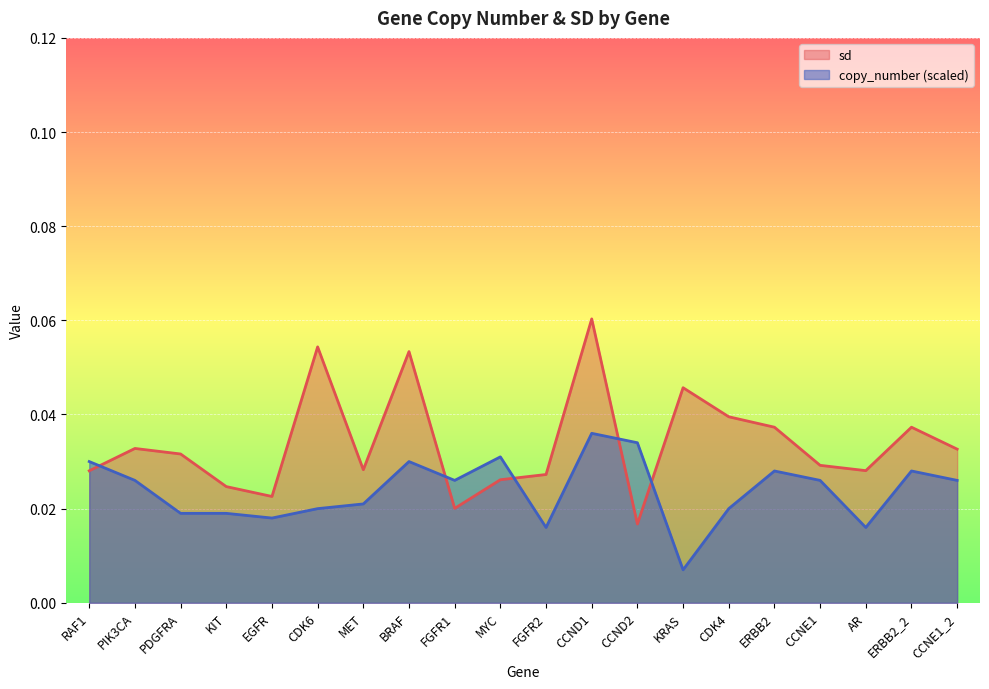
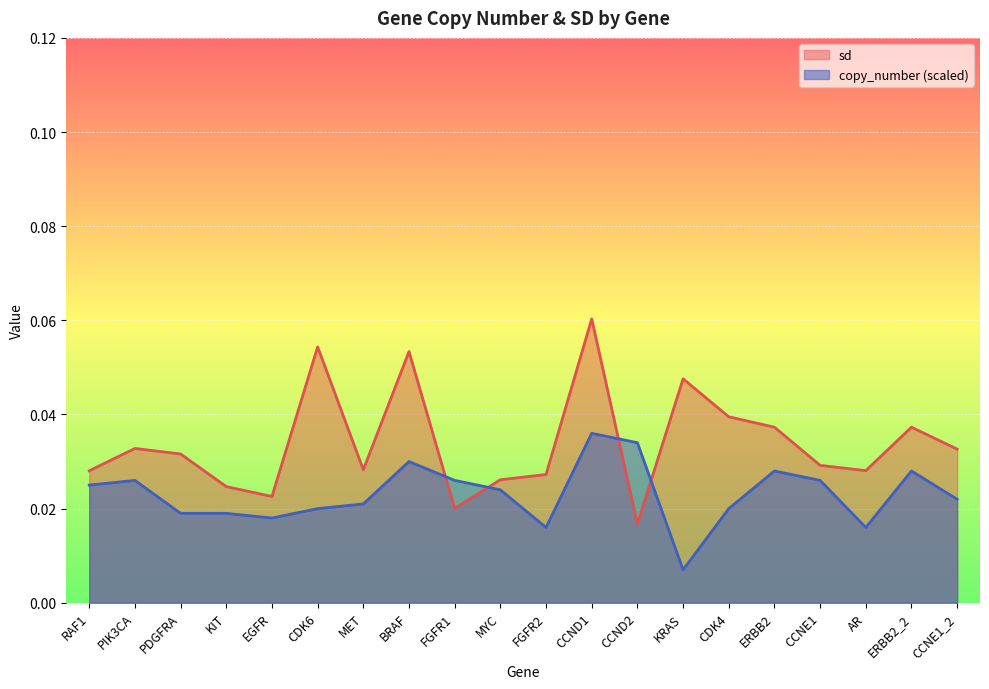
  {
    "sd": {
      "RAF1": 0.028,
      "PIK3CA": 0.033,
      "PDGFRA": 0.032,
      "KIT": 0.025,
      "EGFR": 0.023,
      "CDK6": 0.054,
      "MET": 0.028,
      "BRAF": 0.053,
      "FGFR1": 0.020,
      "MYC": 0.026,
      "FGFR2": 0.027,
      "CCND1": 0.060,
      "CCND2": 0.017,
-     "KRAS": 0.046,
+     "KRAS": 0.048,
      "CDK4": 0.040,
      "ERBB2": 0.037,
      "CCNE1": 0.029,
      "AR": 0.028,
      "ERBB2_2": 0.037,
      "CCNE1_2": 0.033
    },
    "copy_number (scaled)": {
-     "RAF1": 0.030,
+     "RAF1": 0.025,
      "PIK3CA": 0.026,
      "PDGFRA": 0.019,
      "KIT": 0.019,
      "EGFR": 0.018,
      "CDK6": 0.020,
      "MET": 0.021,
      "BRAF": 0.030,
      "FGFR1": 0.026,
-     "MYC": 0.031,
+     "MYC": 0.024,
      "FGFR2": 0.016,
      "CCND1": 0.036,
      "CCND2": 0.034,
      "KRAS": 0.007,
      "CDK4": 0.020,
      "ERBB2": 0.028,
      "CCNE1": 0.026,
      "AR": 0.016,
      "ERBB2_2": 0.028,
-     "CCNE1_2": 0.026
+     "CCNE1_2": 0.022
    }
  }
